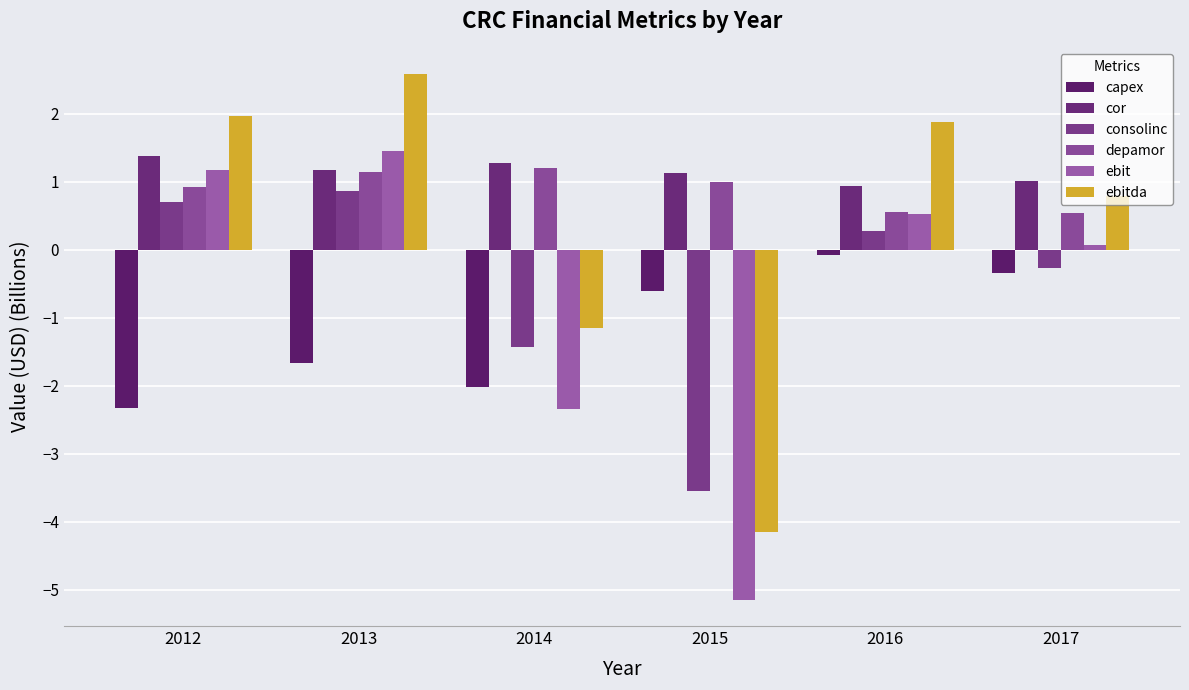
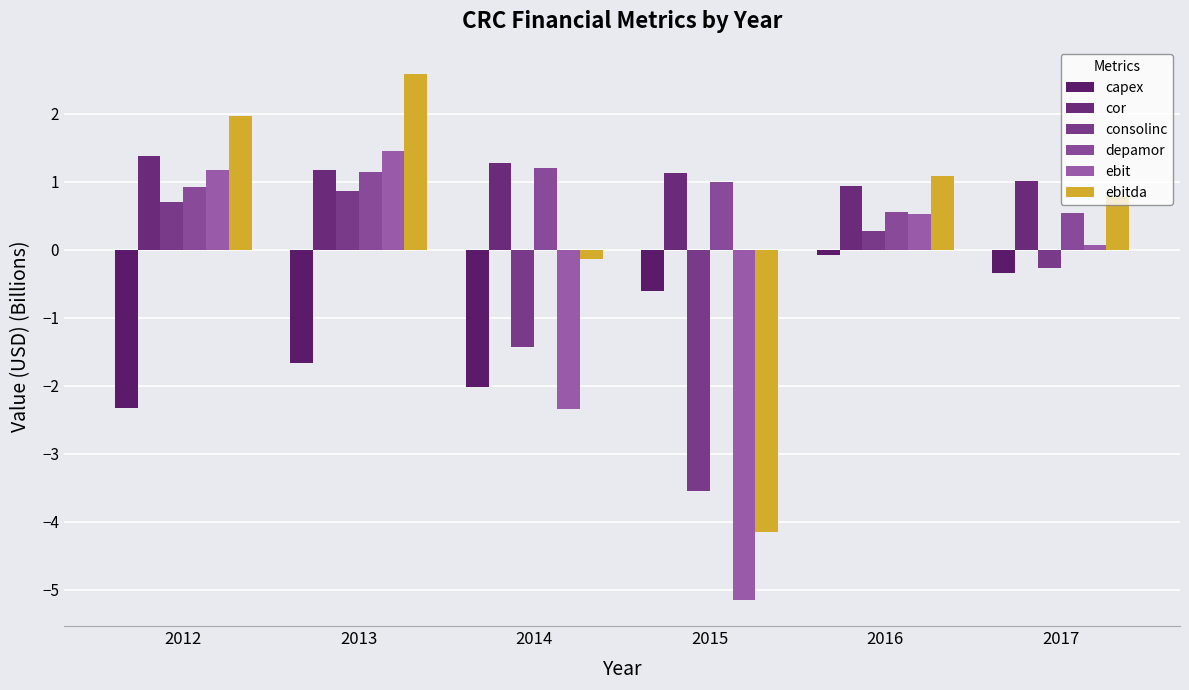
  {
    "ebitda": {
      "2012": 2.0,
      "2013": 2.6,
-     "2014": -1.2,
+     "2014": -0.1,
      "2015": -4.1,
-     "2016": 1.9
+     "2016": 1.1
    }
  }
